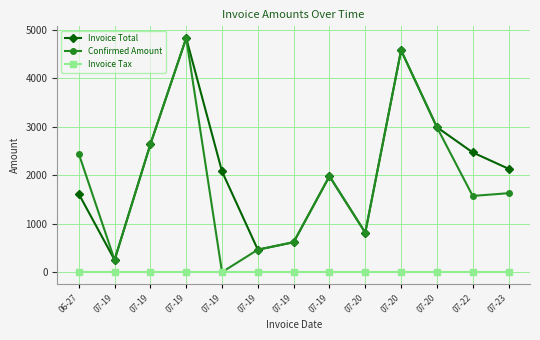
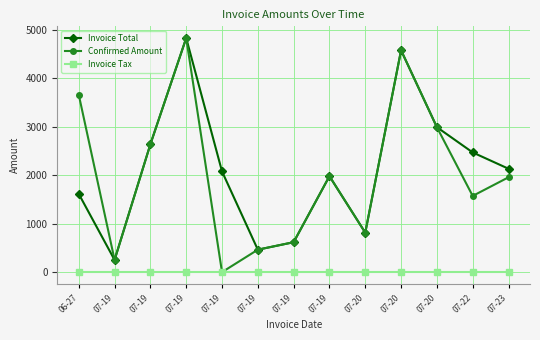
  {
    "Invoice Total": {
      "06-27": 1600,
      "07-22": 2500,
      "07-23": 2100
    },
    "Confirmed Amount": {
-     "06-27": 2400,
+     "06-27": 3700,
      "07-22": 1600,
-     "07-23": 1600
+     "07-23": 2000
    },
    "Invoice Tax": {
      "06-27": 0,
      "07-22": 0,
      "07-23": 0
    }
  }
